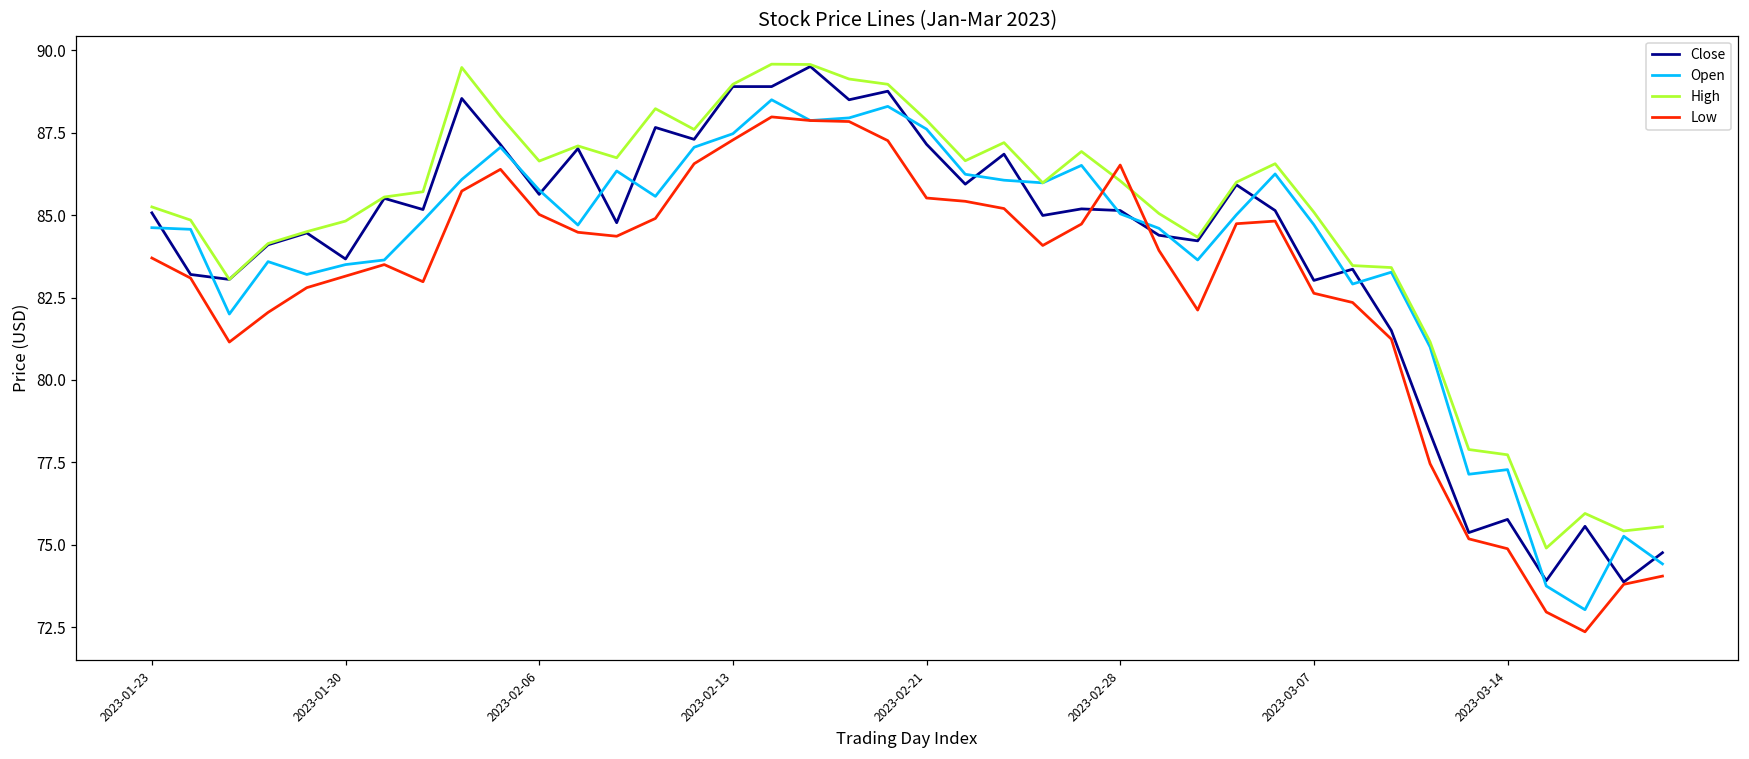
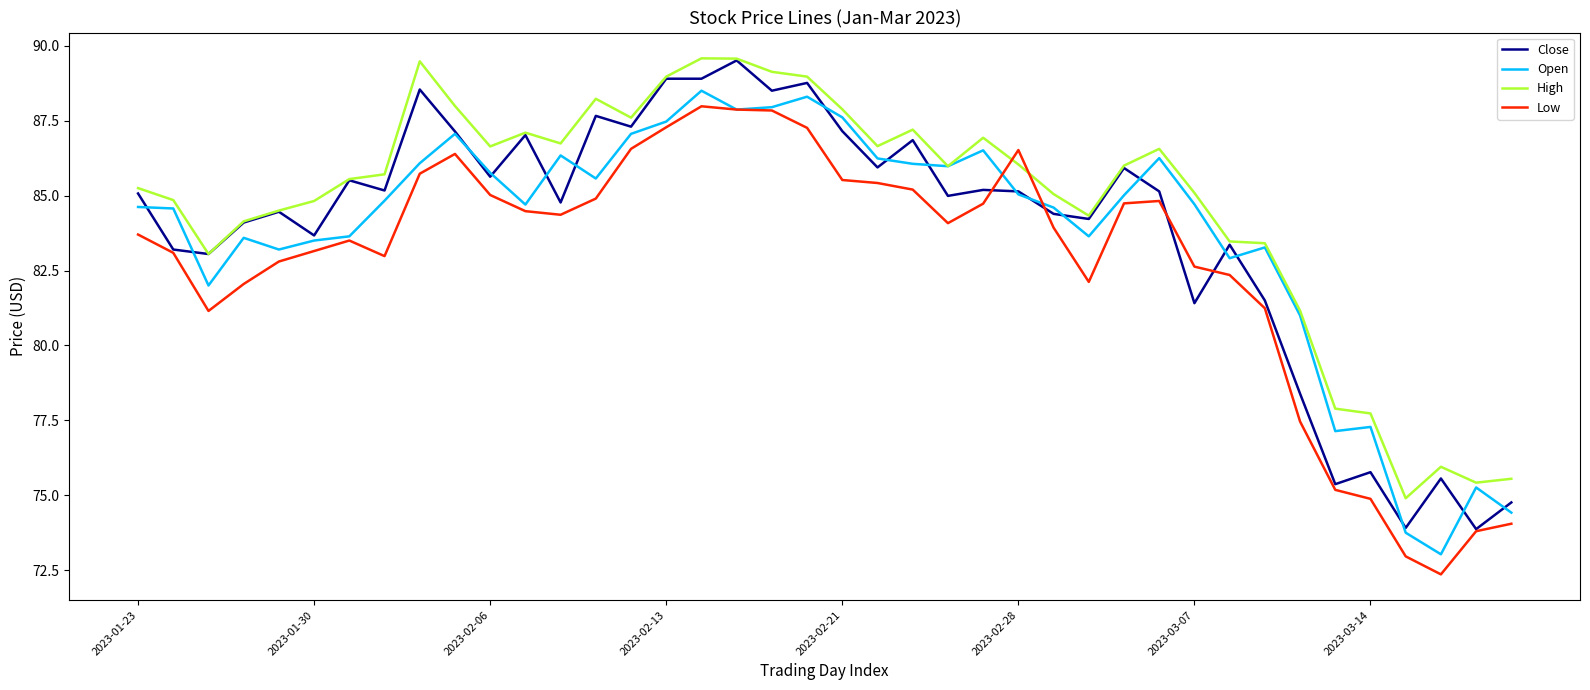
  {
    "Close": {
      "2023-01-23": 85.1,
      "2023-01-30": 83.7,
      "2023-02-06": 85.6,
      "2023-02-21": 87.2,
      "2023-02-28": 85.1,
-     "2023-03-07": 83.0,
+     "2023-03-07": 81.4,
      "2023-03-14": 75.8
    },
    "Open": {
      "2023-01-23": 84.6,
      "2023-01-30": 83.5,
      "2023-02-06": 85.8,
      "2023-02-13": 87.5,
      "2023-02-21": 87.6,
      "2023-02-28": 85.0,
      "2023-03-07": 84.7,
      "2023-03-14": 77.3
    },
    "High": {
      "2023-01-23": 85.3,
      "2023-01-30": 84.8,
      "2023-02-06": 86.6,
      "2023-02-21": 87.9,
      "2023-02-28": 86.0,
      "2023-03-07": 85.1,
      "2023-03-14": 77.7
    },
    "Low": {
      "2023-01-23": 83.7,
      "2023-01-30": 83.2,
      "2023-02-06": 85.0,
      "2023-02-13": 87.3,
      "2023-02-21": 85.5,
      "2023-02-28": 86.5,
      "2023-03-07": 82.6,
      "2023-03-14": 74.9
    }
  }
